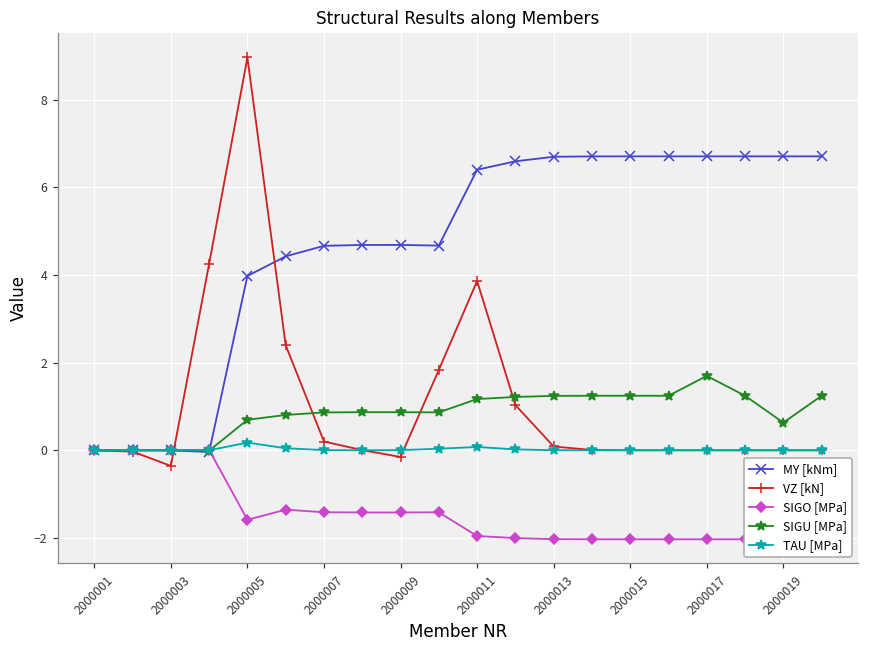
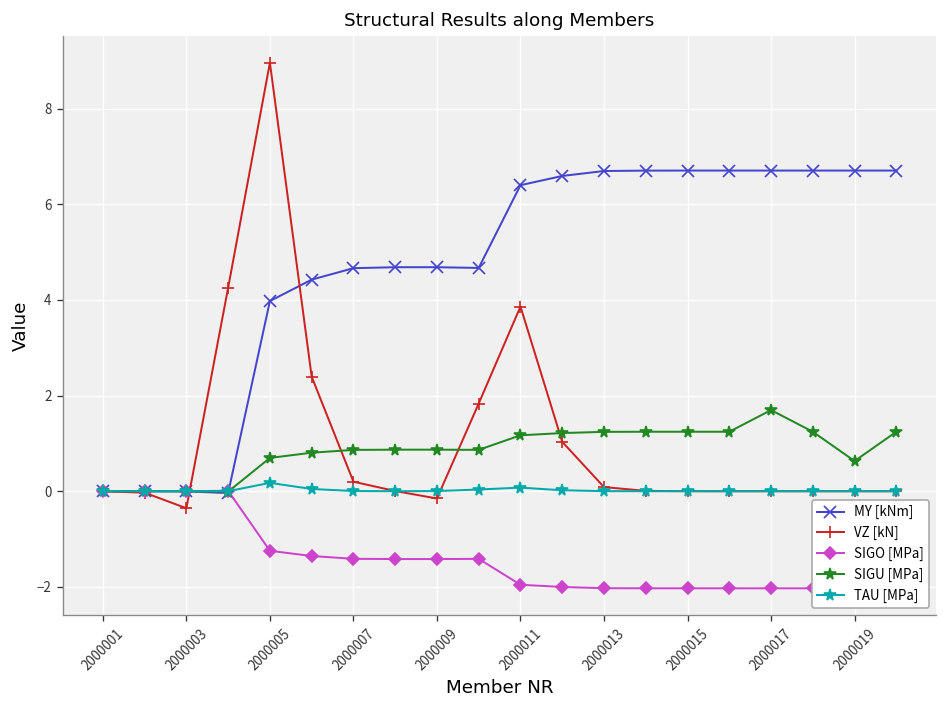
  {
    "MY [kNm]": {
      "2000005": 4.0,
      "2000007": 4.7,
      "2000009": 4.7,
      "2000011": 6.4,
      "2000013": 6.7,
      "2000015": 6.7,
      "2000017": 6.7,
      "2000019": 6.7
    },
    "VZ [kN]": {
      "2000003": -0.4,
      "2000005": 9.0,
      "2000007": 0.2,
      "2000009": -0.2,
      "2000011": 3.9,
      "2000013": 0.1
    },
    "SIGO [MPa]": {
-     "2000005": -1.6,
+     "2000005": -1.2,
      "2000007": -1.4,
      "2000009": -1.4,
      "2000011": -2.0,
      "2000013": -2.0,
      "2000015": -2.0,
      "2000017": -2.0
    },
    "SIGU [MPa]": {
      "2000005": 0.7,
      "2000007": 0.9,
      "2000009": 0.9,
      "2000011": 1.2,
      "2000013": 1.2,
      "2000015": 1.2,
      "2000017": 1.7,
      "2000019": 0.6
    },
    "TAU [MPa]": {
      "2000005": 0.2,
      "2000007": 0.0,
      "2000009": 0.0,
      "2000011": 0.1,
      "2000013": 0.0
    }
  }
